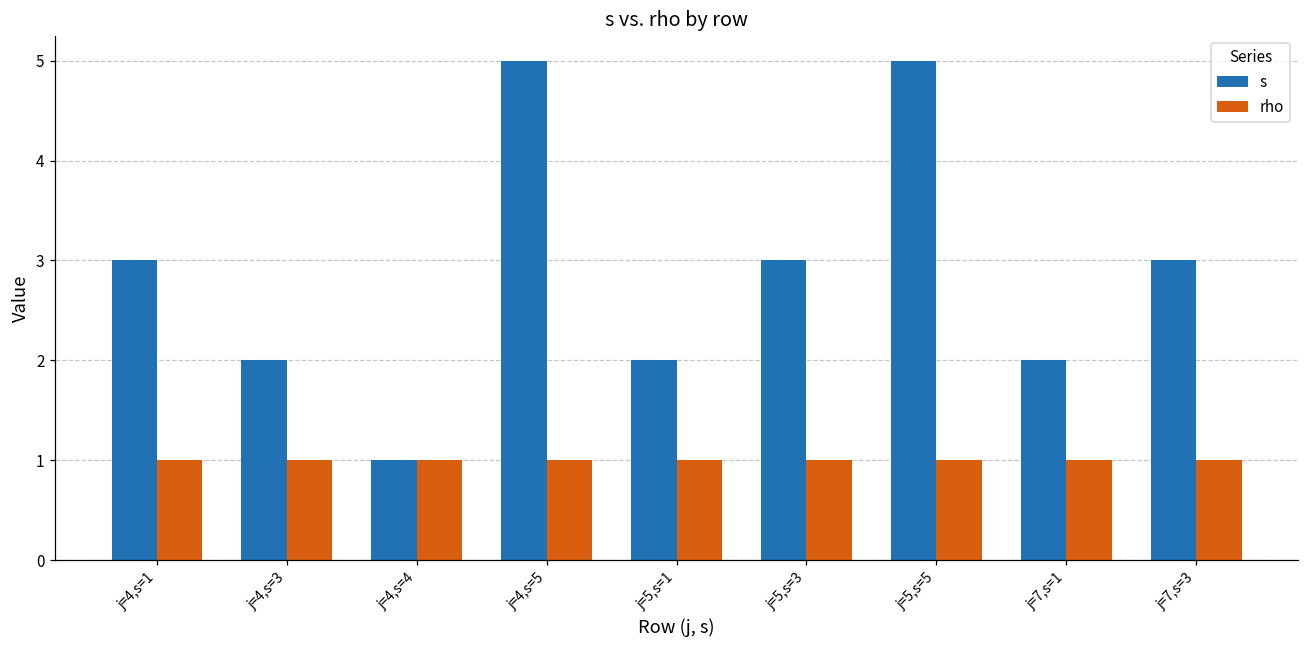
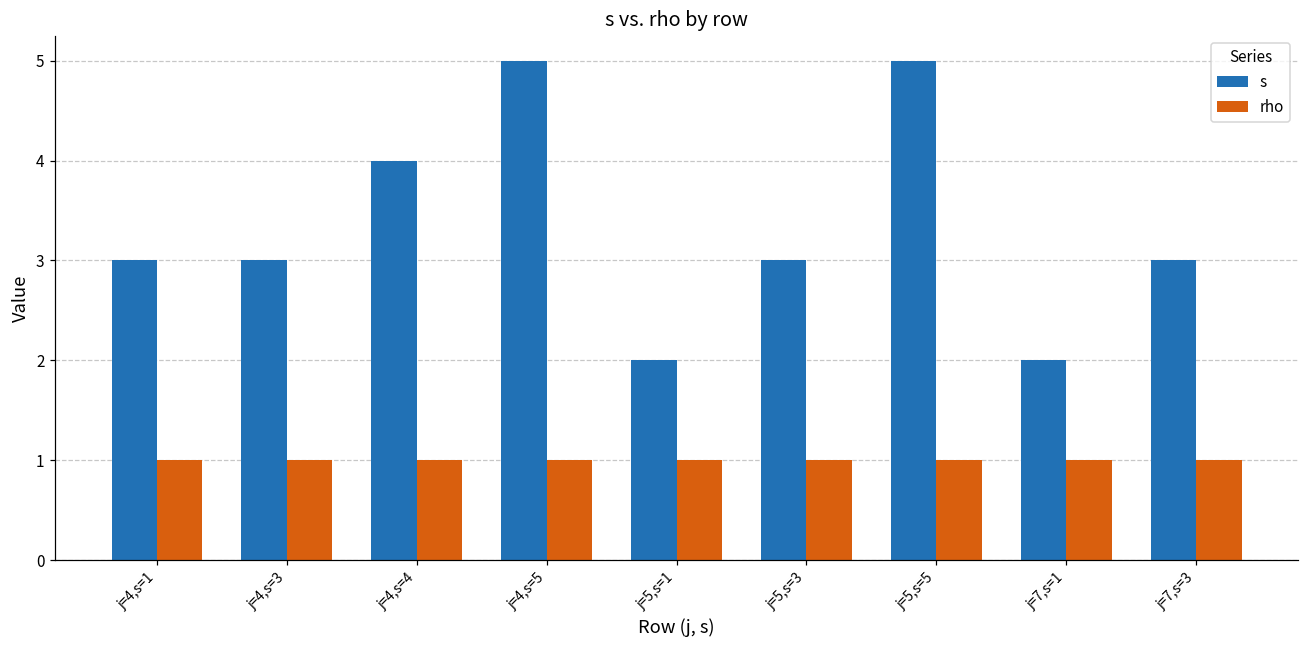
  {
    "s": {
      "j=4,s=1": 3,
-     "j=4,s=3": 2,
-     "j=4,s=4": 1,
+     "j=4,s=3": 3,
+     "j=4,s=4": 4,
      "j=4,s=5": 5,
      "j=5,s=1": 2,
      "j=5,s=3": 3,
      "j=5,s=5": 5,
      "j=7,s=1": 2,
      "j=7,s=3": 3
    },
    "rho": {
      "j=4,s=1": 1,
      "j=4,s=3": 1,
      "j=4,s=4": 1,
      "j=4,s=5": 1,
      "j=5,s=1": 1,
      "j=5,s=3": 1,
      "j=5,s=5": 1,
      "j=7,s=1": 1,
      "j=7,s=3": 1
    }
  }
